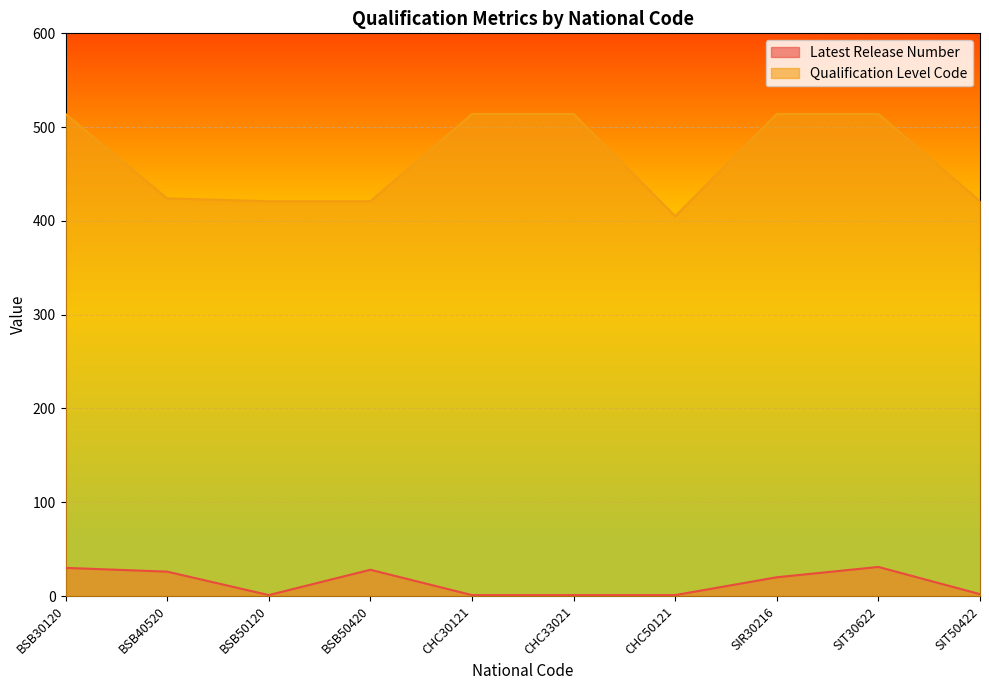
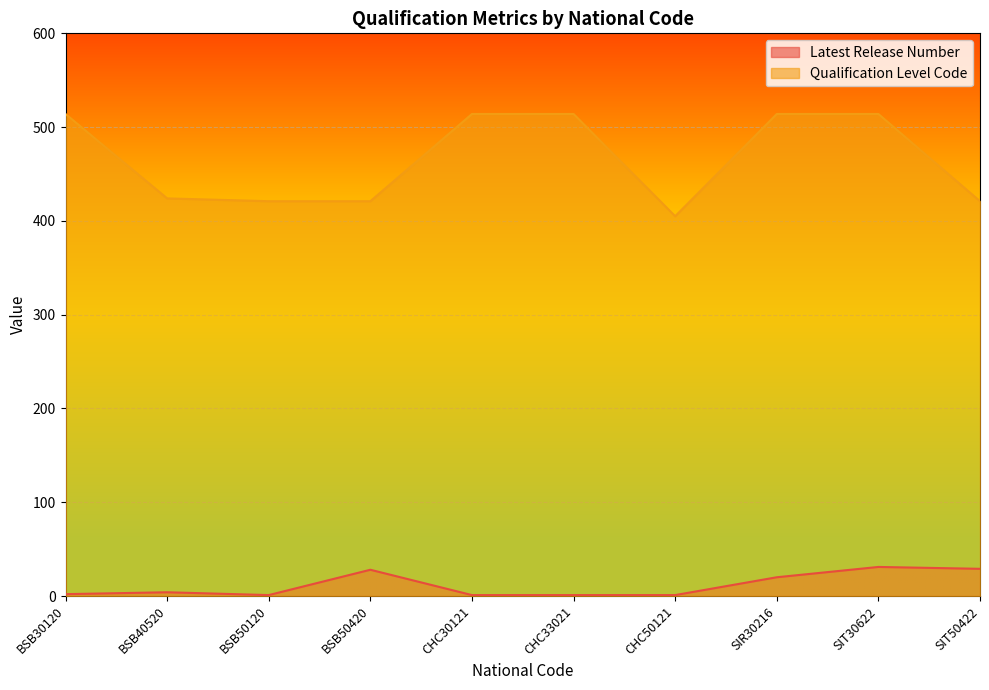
  {
    "Latest Release Number": {
-     "BSB30120": 30,
-     "BSB40520": 30,
+     "BSB30120": 0,
+     "BSB40520": 0,
      "BSB50120": 0,
      "BSB50420": 30,
      "CHC30121": 0,
      "CHC33021": 0,
      "CHC50121": 0,
      "SIR30216": 20,
      "SIT30622": 30,
-     "SIT50422": 0
+     "SIT50422": 30
    },
    "Qualification Level Code": {
      "BSB30120": 510,
      "BSB40520": 420,
      "BSB50120": 420,
      "BSB50420": 420,
      "CHC30121": 510,
      "CHC33021": 510,
      "CHC50121": 410,
      "SIR30216": 510,
      "SIT30622": 510,
      "SIT50422": 420
    }
  }
